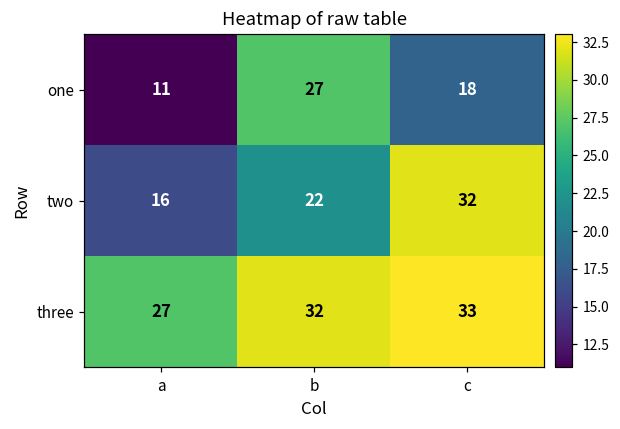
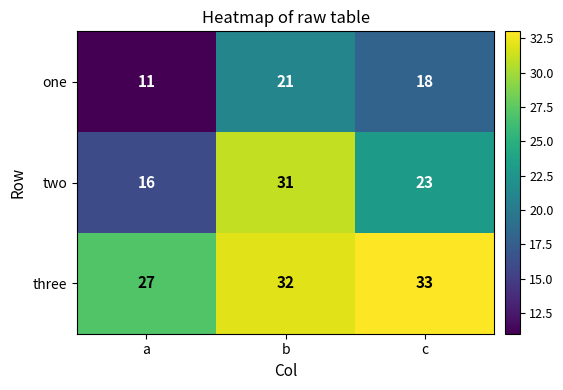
  {
    "one": {
      "a": 11,
-     "b": 27,
+     "b": 21,
      "c": 18
    },
    "two": {
      "a": 16,
-     "b": 22,
-     "c": 32
+     "b": 31,
+     "c": 23
    },
    "three": {
      "a": 27,
      "b": 32,
      "c": 33
    }
  }
